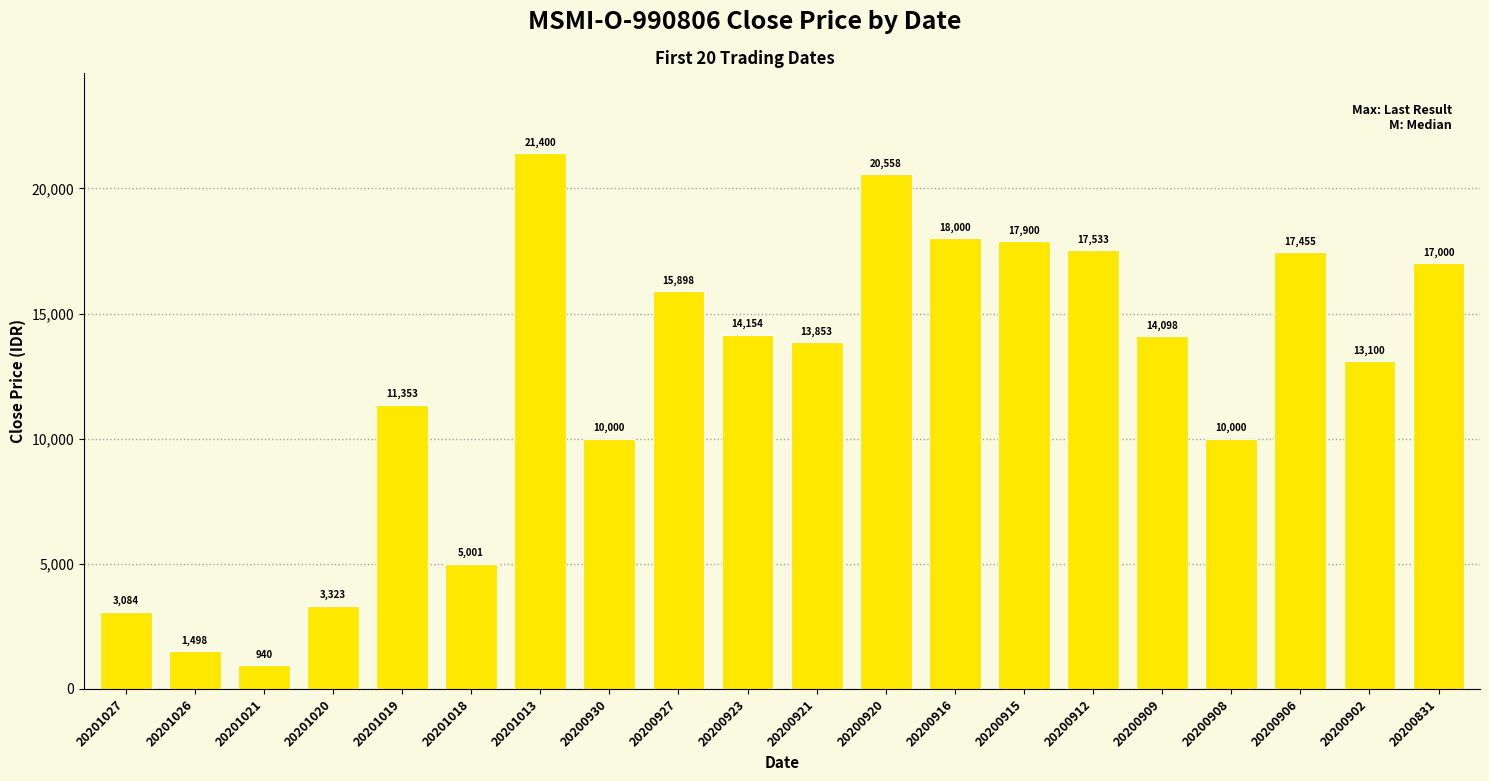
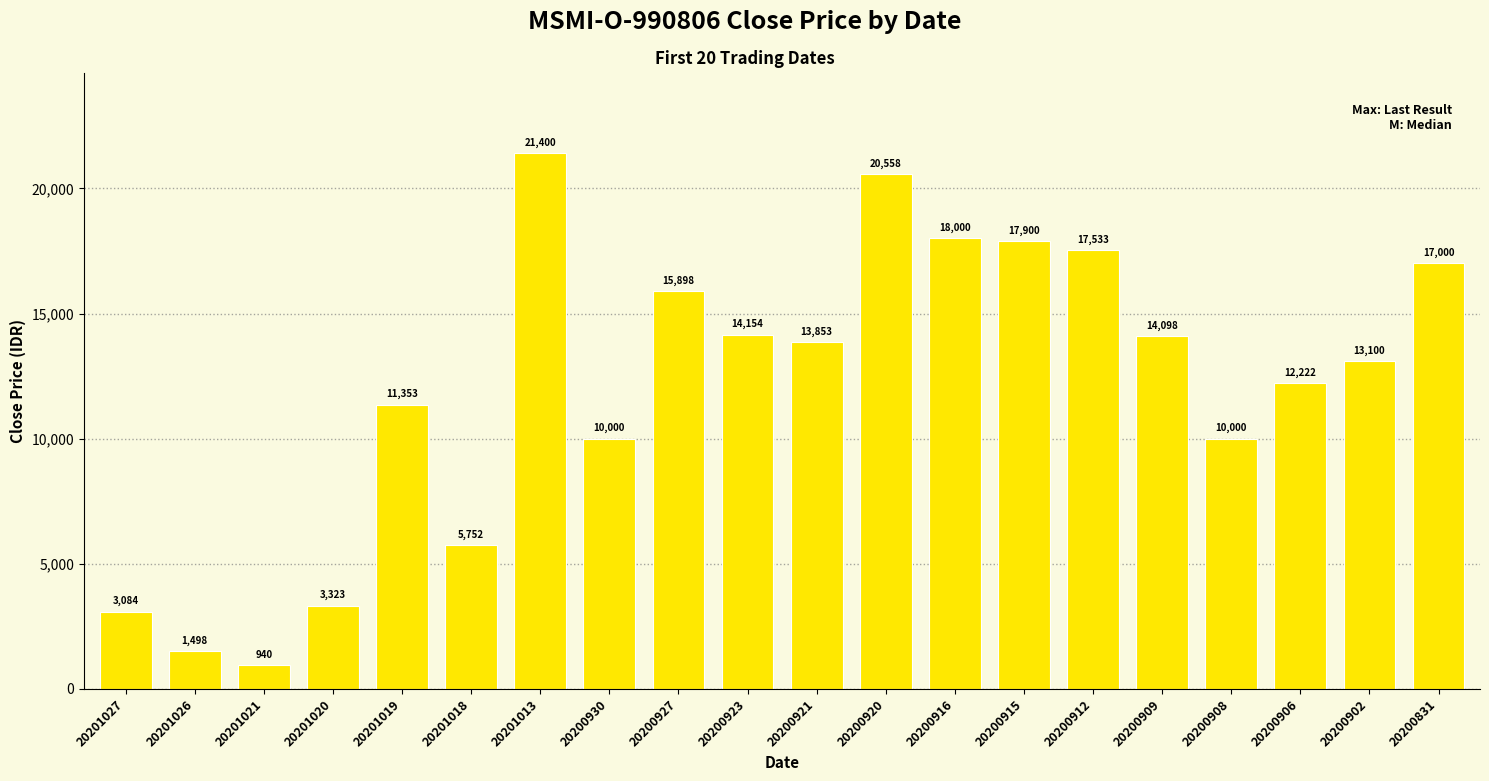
  {
    "20201027": "3,084",
    "20201026": "1,498",
    "20201020": "3,323",
-   "20201018": "5,001",
+   "20201018": "5,752",
    "20201013": "21,400",
    "20200930": "10,000",
    "20200927": "15,898",
    "20200923": "14,154",
    "20200921": "13,853",
    "20200916": "18,000",
    "20200915": "17,900",
    "20200912": "17,533",
    "20200909": "14,098",
    "20200908": "10,000",
-   "20200906": "17,455",
+   "20200906": "12,222",
    "20200902": "13,100",
    "20200831": "17,000"
  }
